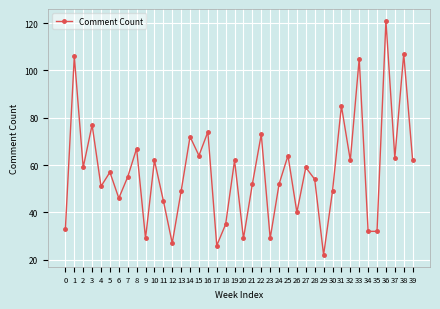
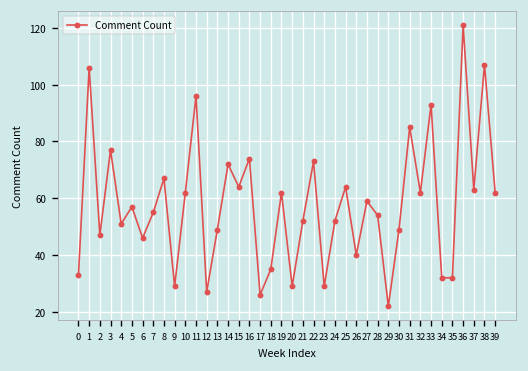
  {
    "0": 33,
    "1": 106,
-   "2": 59,
+   "2": 47,
    "3": 77,
    "4": 51,
    "5": 57,
    "6": 46,
    "7": 55,
    "8": 67,
    "9": 29,
    "10": 62,
-   "11": 45,
+   "11": 96,
    "12": 27,
    "13": 49,
    "14": 72,
    "15": 64,
    "16": 74,
    "17": 26,
    "18": 35,
    "19": 62,
    "20": 29,
    "21": 52,
    "22": 73,
    "23": 29,
    "24": 52,
    "25": 64,
    "26": 40,
    "27": 59,
    "28": 54,
    "29": 22,
    "30": 49,
    "31": 85,
    "32": 62,
-   "33": 105,
+   "33": 93,
    "34": 32,
    "35": 32,
    "36": 121,
    "37": 63,
    "38": 107,
    "39": 62
  }
